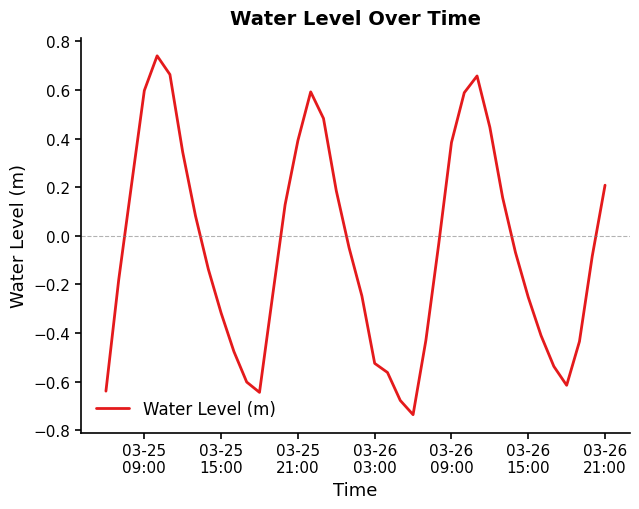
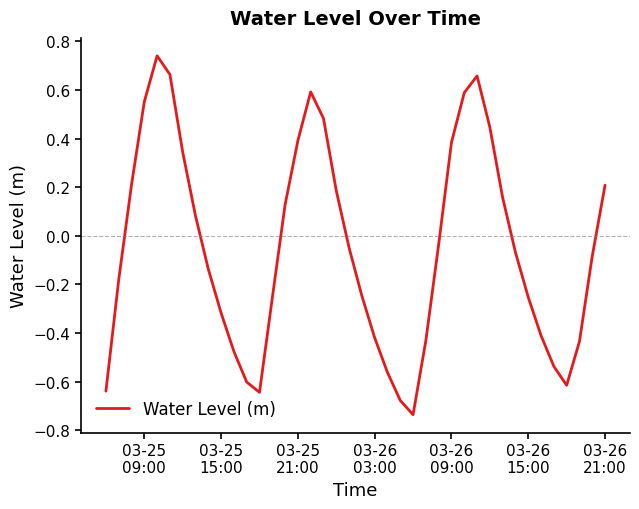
  {
-   "03-25 09:00": 0.60,
+   "03-25 09:00": 0.55,
    "03-25 15:00": -0.32,
    "03-25 21:00": 0.39,
-   "03-26 03:00": -0.52,
+   "03-26 03:00": -0.42,
    "03-26 09:00": 0.38,
    "03-26 15:00": -0.25,
    "03-26 21:00": 0.21
  }
